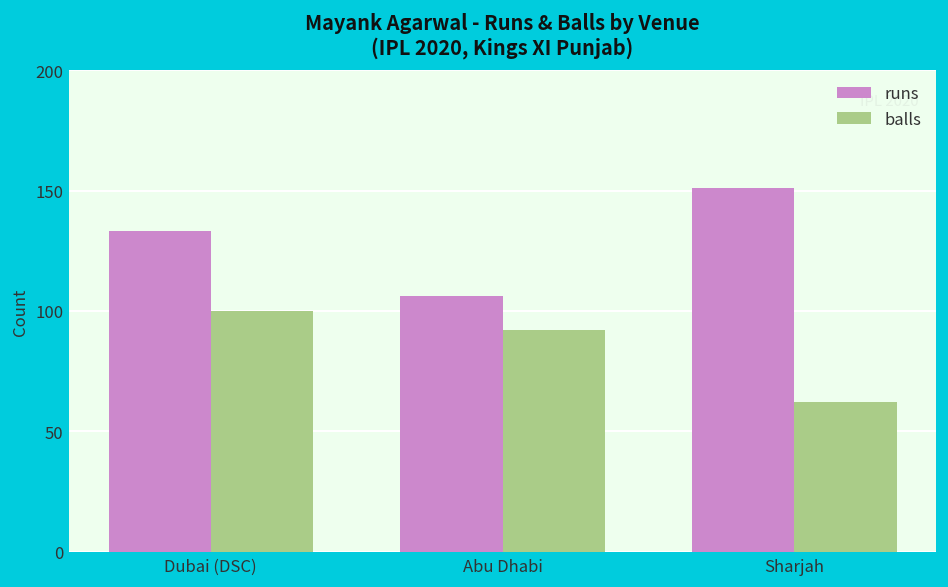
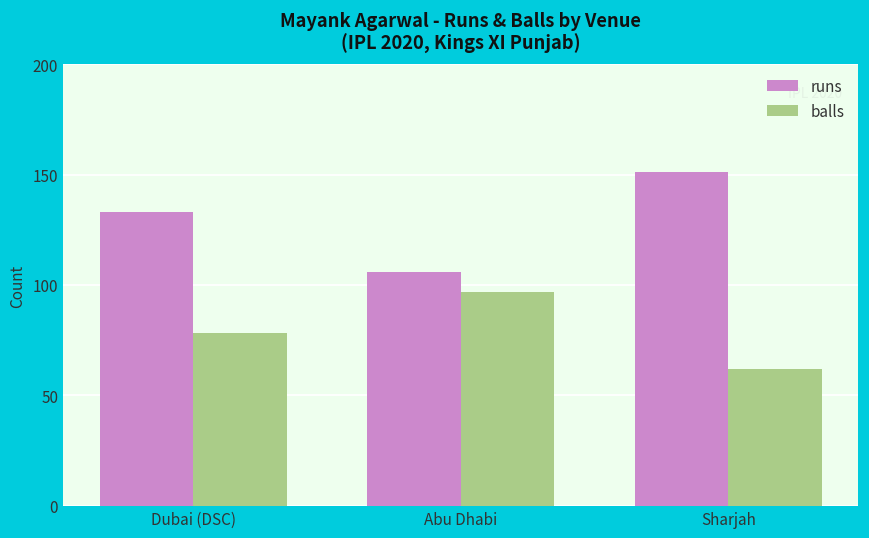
  {
    "runs": {
      "Dubai (DSC)": 133,
      "Abu Dhabi": 106,
      "Sharjah": 151
    },
    "balls": {
-     "Dubai (DSC)": 100,
-     "Abu Dhabi": 92,
+     "Dubai (DSC)": 78,
+     "Abu Dhabi": 97,
      "Sharjah": 62
    }
  }
